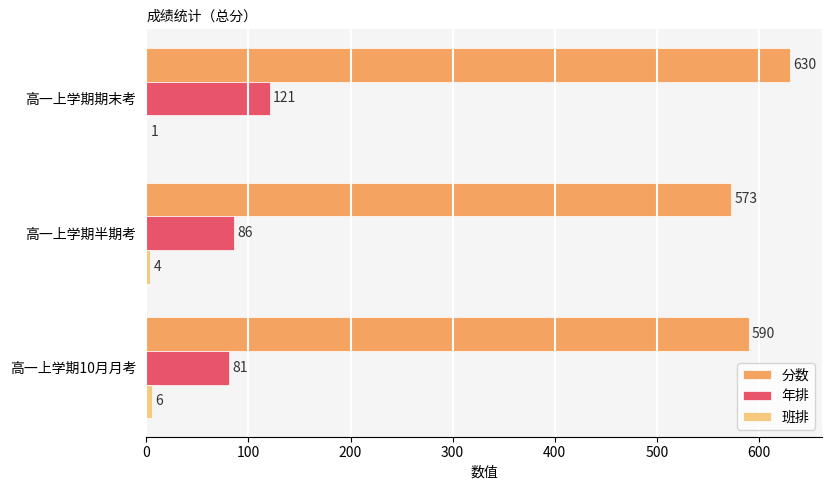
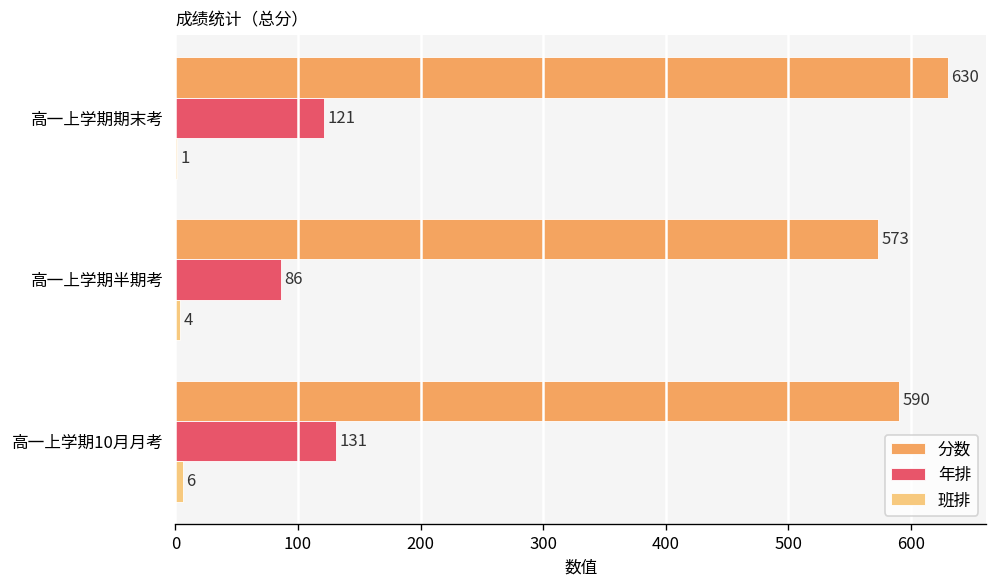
  {
    "年排": {
      "高一上学期期末考": 121,
      "高一上学期半期考": 86,
-     "高一上学期10月月考": 81
+     "高一上学期10月月考": 131
    }
  }
